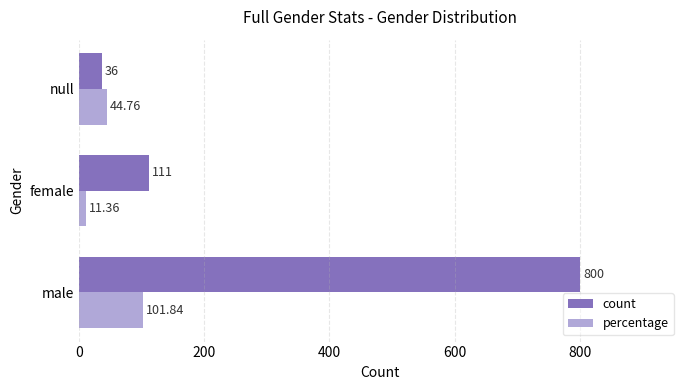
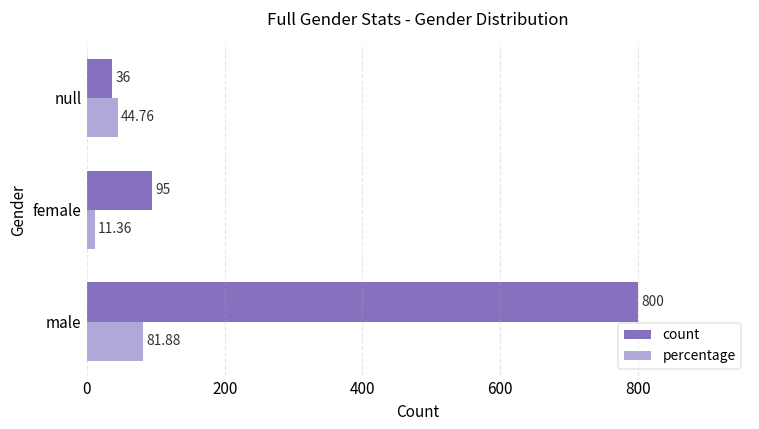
  {
    "count": {
      "null": 36,
-     "female": 111,
+     "female": 95,
      "male": 800
    },
    "percentage": {
      "null": 44.76,
      "female": 11.36,
-     "male": 101.84
+     "male": 81.88
    }
  }
